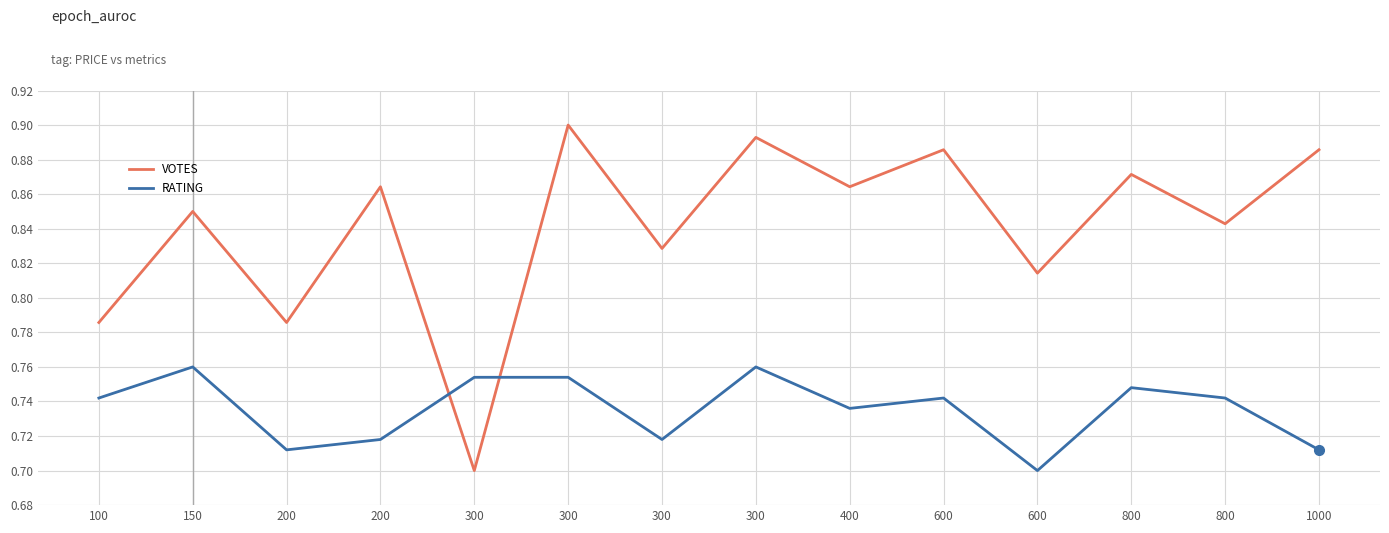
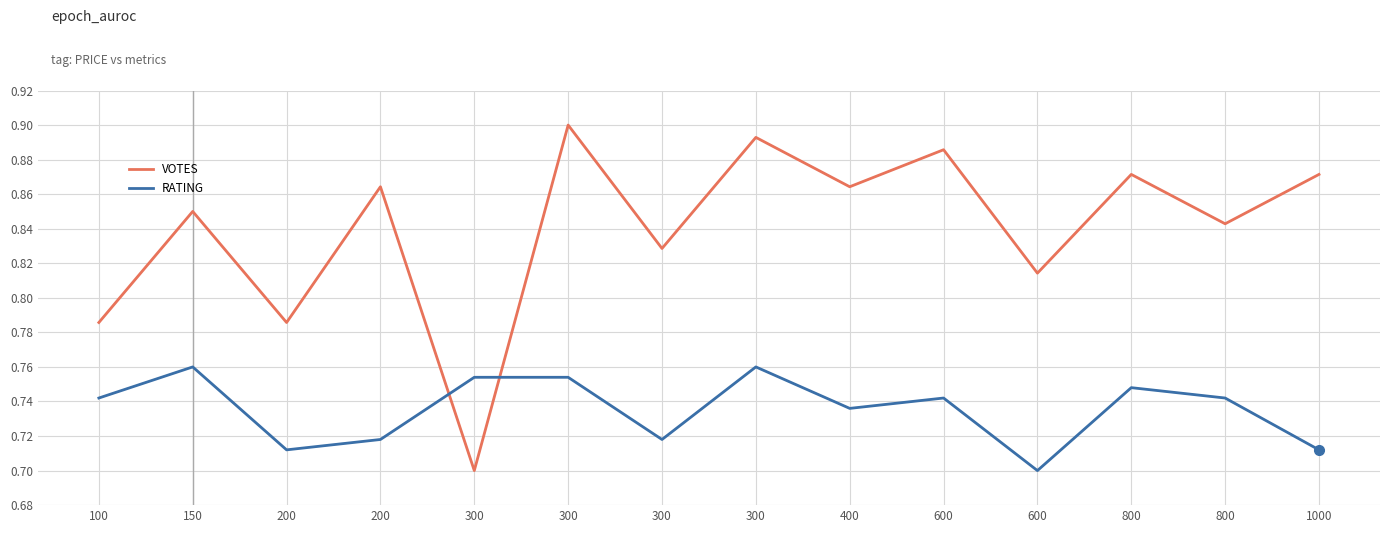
  {
    "VOTES": {
      "100": 0.786,
      "150": 0.850,
      "400": 0.864,
-     "1000": 0.886
+     "1000": 0.871
    }
  }
